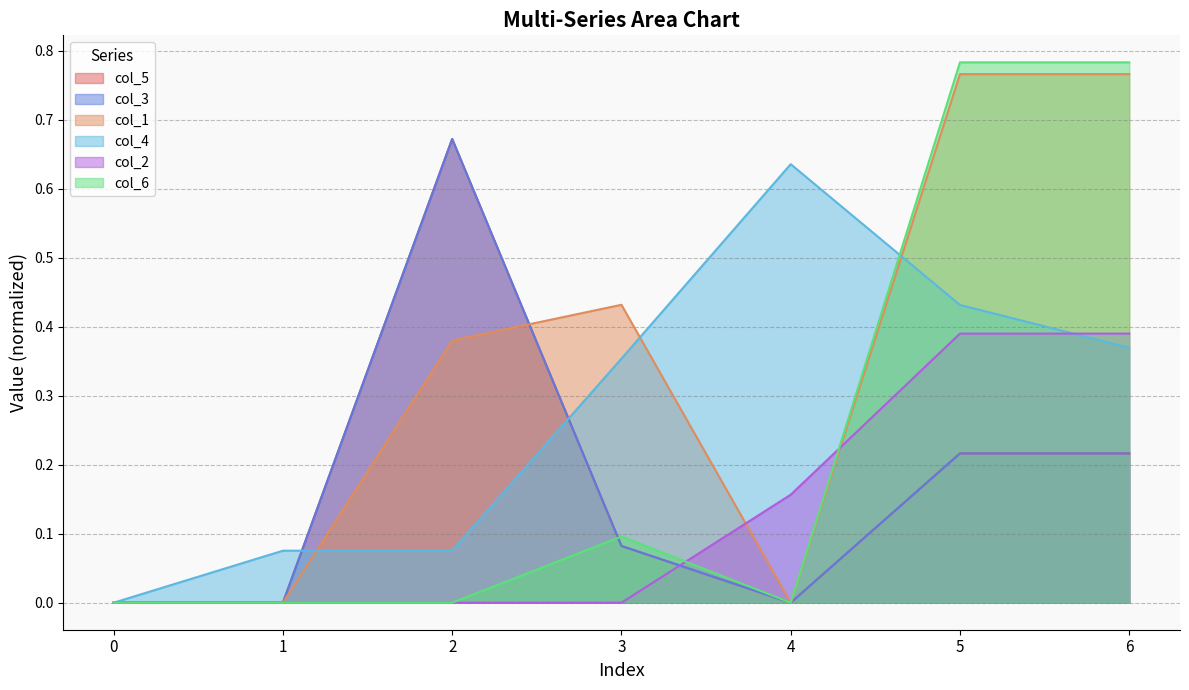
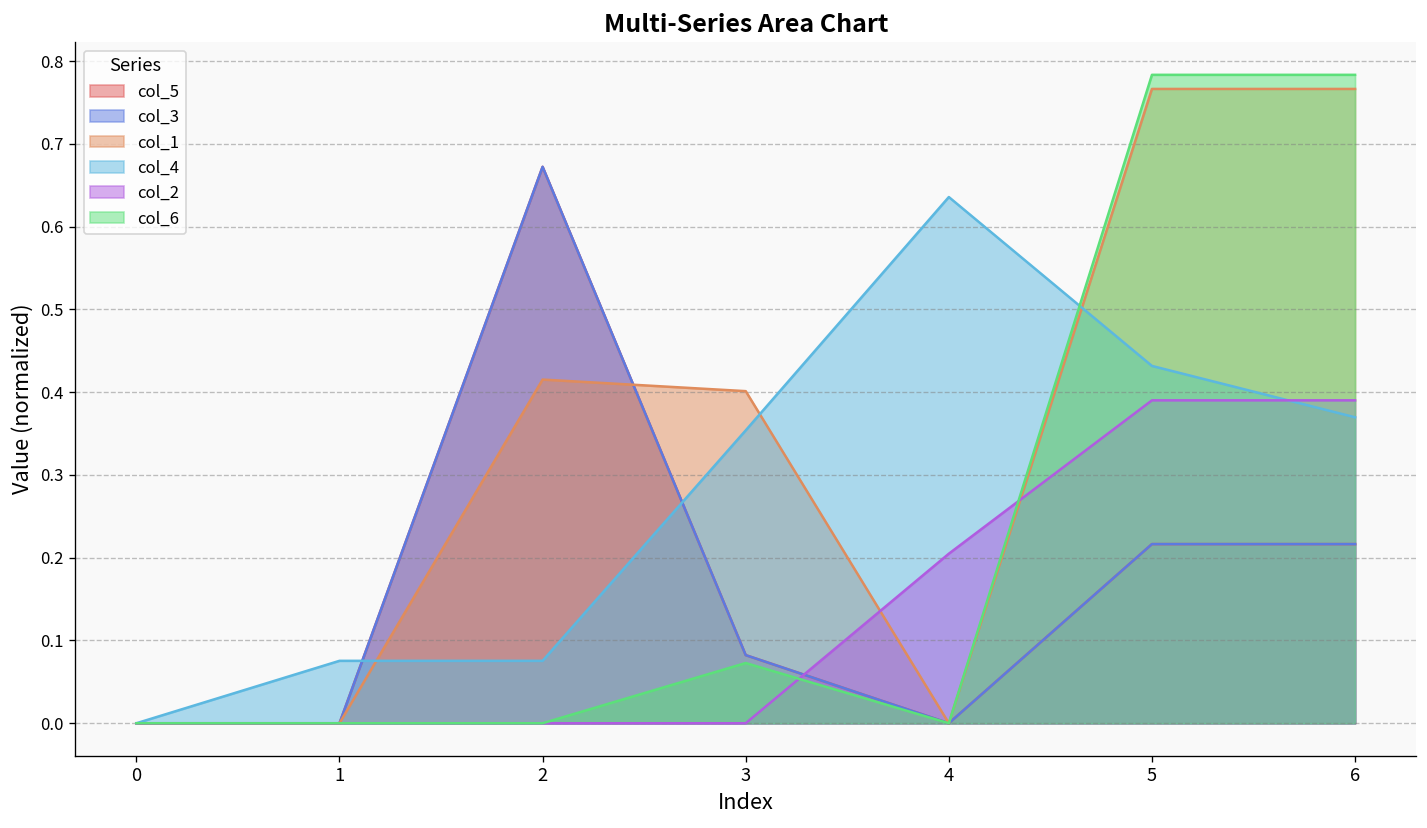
  {
    "col_1": {
-     "2": 0.38,
-     "3": 0.43,
+     "2": 0.42,
+     "3": 0.40,
      "5": 0.77,
      "6": 0.77
    },
    "col_2": {
      "3": 0.00,
-     "4": 0.16,
+     "4": 0.20,
      "5": 0.39,
      "6": 0.39
    },
    "col_6": {
-     "3": 0.10,
+     "3": 0.07,
      "5": 0.78,
      "6": 0.78
    }
  }
